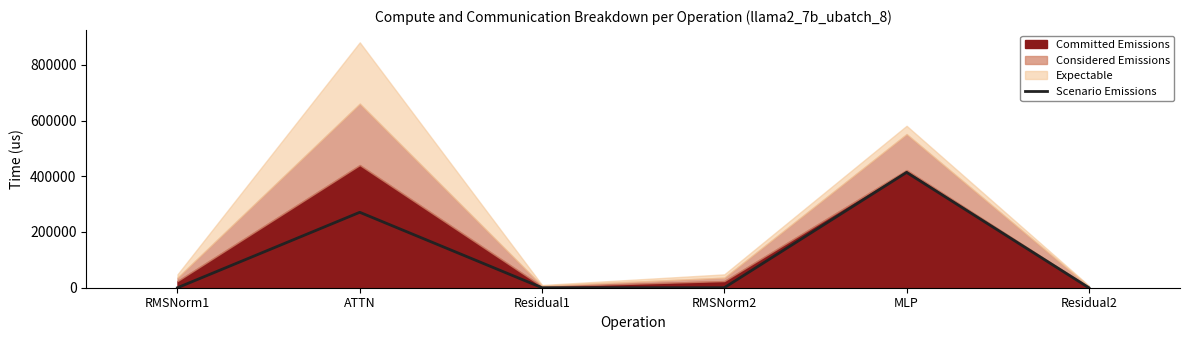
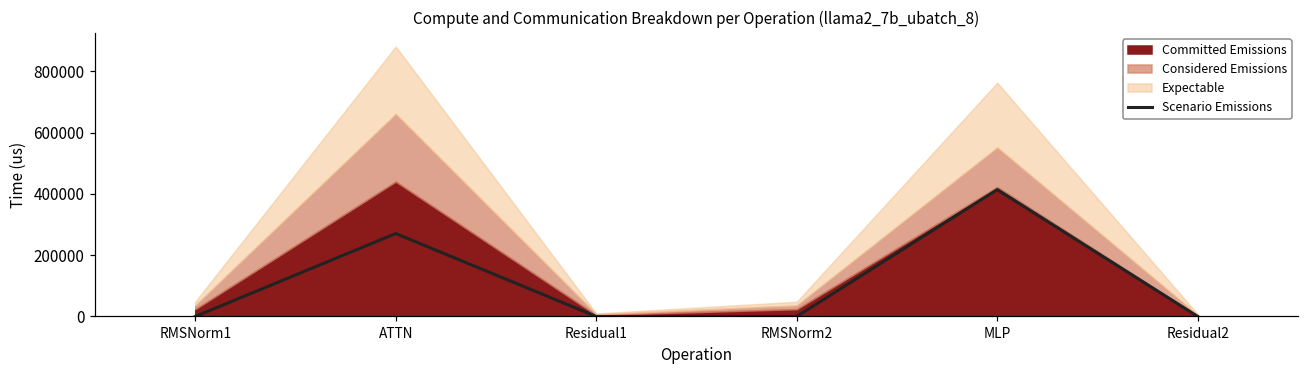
  {
    "Scenario Emissions": {
      "RMSNorm1": 0,
      "ATTN": 270000,
      "RMSNorm2": 0
    },
    "Committed Emissions": {
      "RMSNorm1": 20000,
      "ATTN": 440000,
      "RMSNorm2": 20000
    },
    "Considered Emissions": {
      "RMSNorm1": 10000,
      "ATTN": 220000,
      "RMSNorm2": 10000,
      "MLP": 130000
    },
    "Expectable": {
      "RMSNorm1": 10000,
      "ATTN": 220000,
      "RMSNorm2": 10000,
-     "MLP": 30000
+     "MLP": 210000
    }
  }
